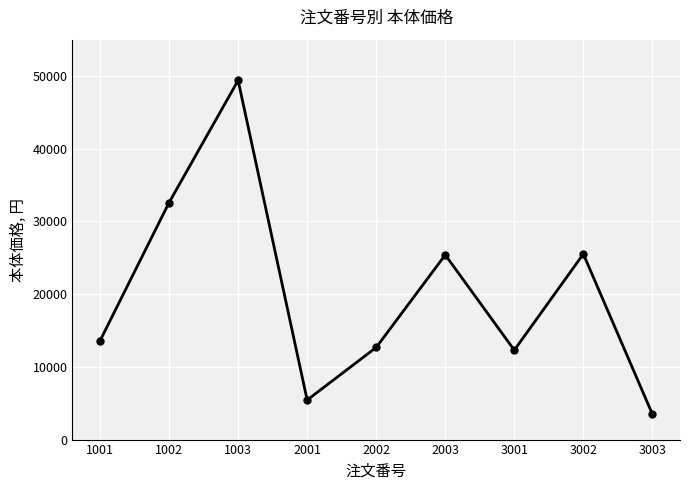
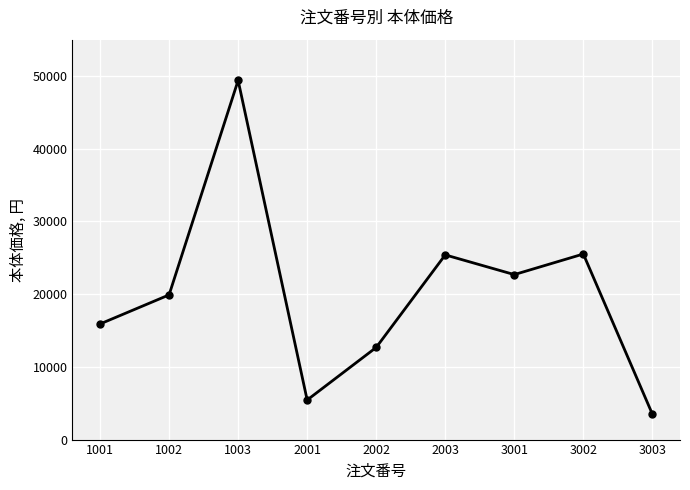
  {
-   "1001": 14000,
-   "1002": 33000,
+   "1001": 16000,
+   "1002": 20000,
    "1003": 49000,
    "2001": 5000,
    "2002": 13000,
    "2003": 25000,
-   "3001": 12000,
+   "3001": 23000,
    "3002": 26000,
    "3003": 4000
  }
